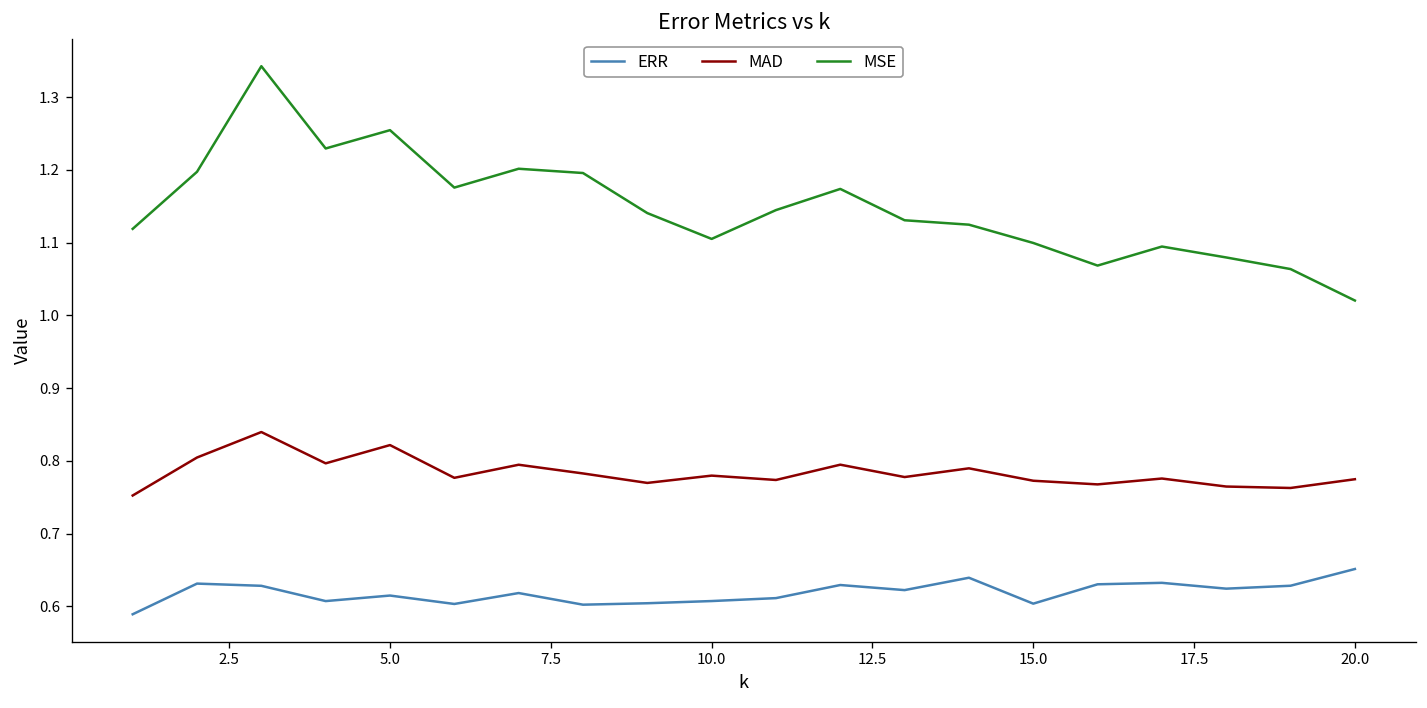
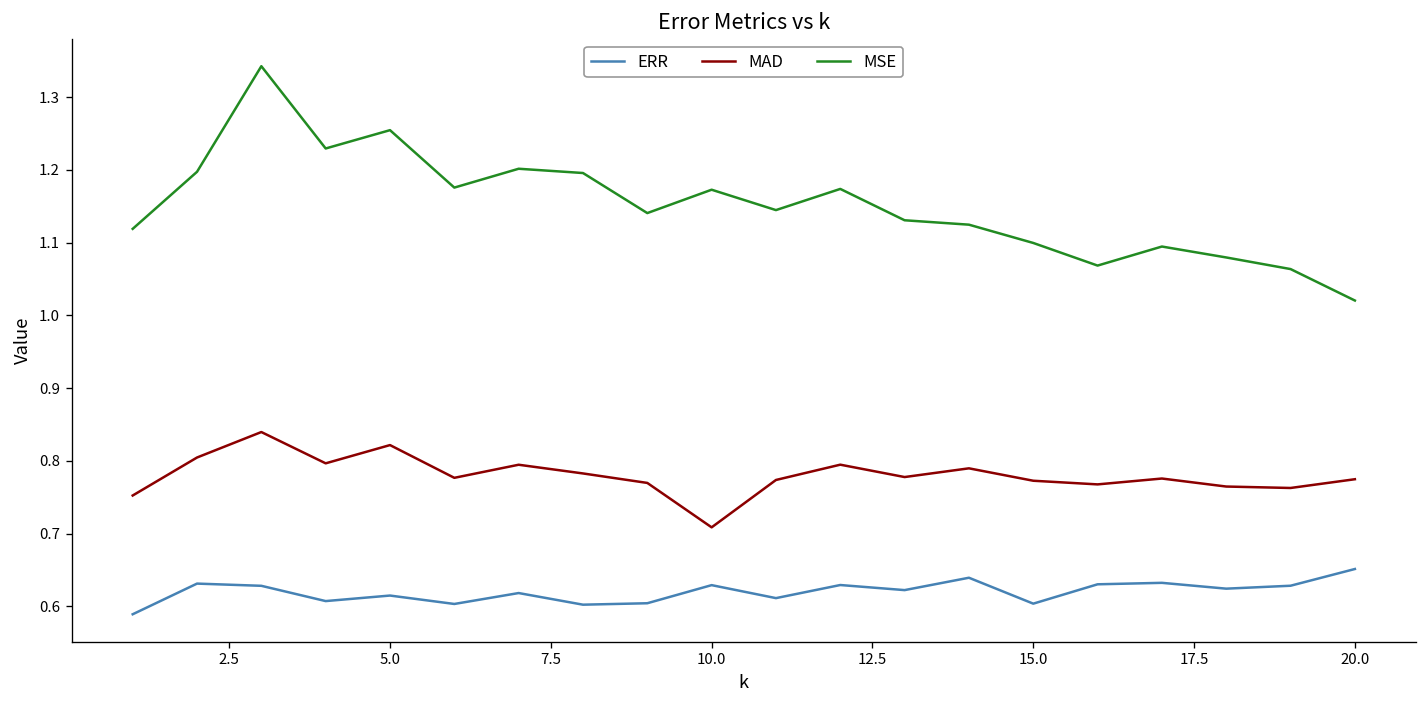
  {
    "ERR": {
      "5.0": 0.61,
-     "10.0": 0.61,
+     "10.0": 0.63,
      "15.0": 0.60,
      "20.0": 0.65
    },
    "MAD": {
      "5.0": 0.82,
-     "10.0": 0.78,
+     "10.0": 0.71,
      "15.0": 0.77,
      "20.0": 0.77
    },
    "MSE": {
      "5.0": 1.25,
-     "10.0": 1.11,
+     "10.0": 1.17,
      "15.0": 1.10,
      "20.0": 1.02
    }
  }
